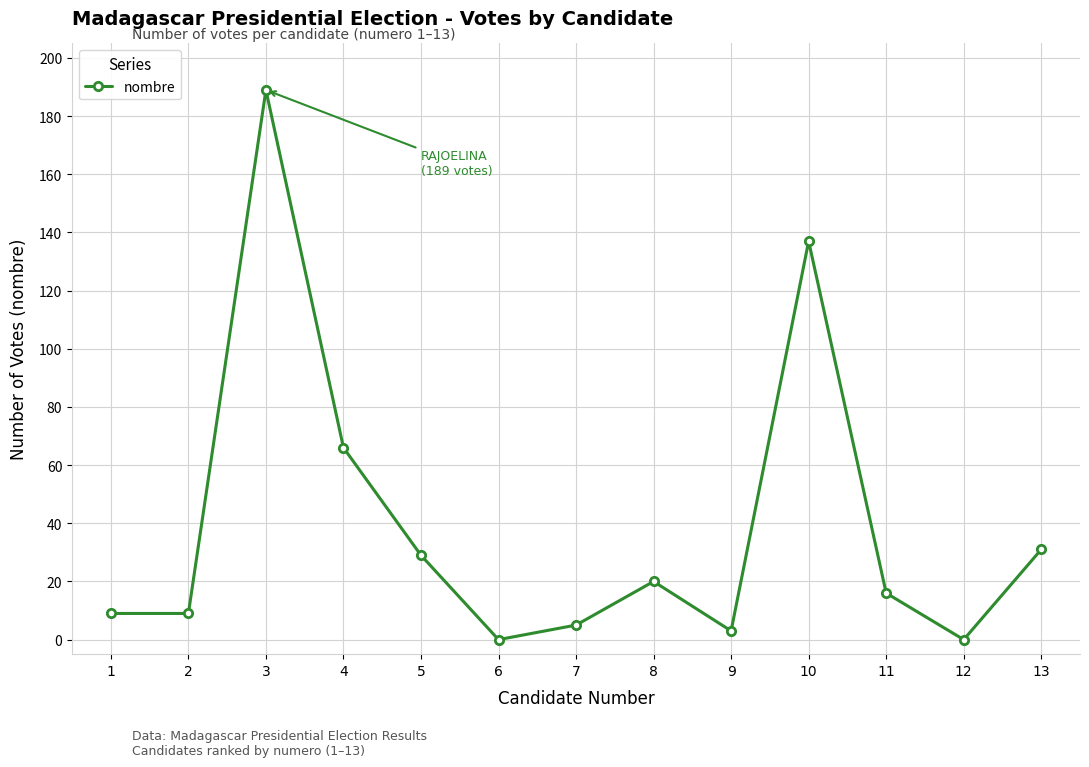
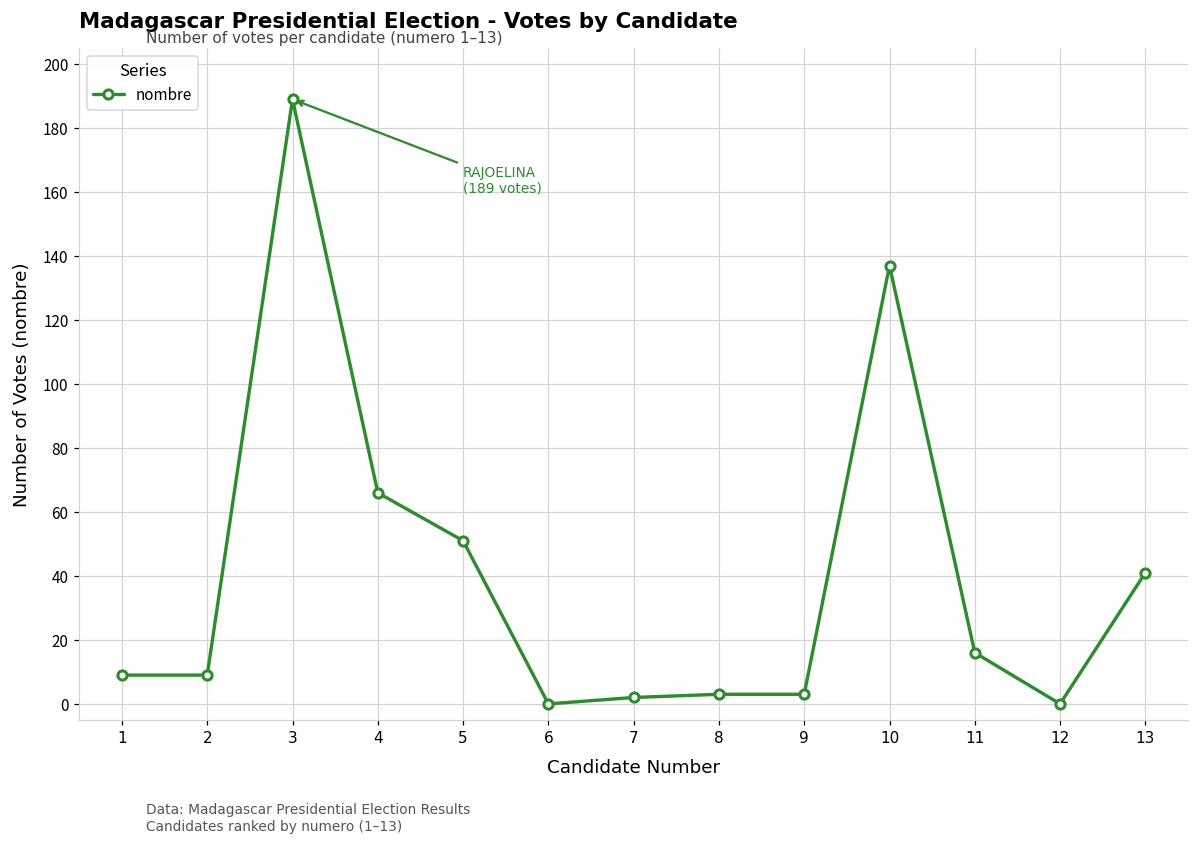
  {
    "1": 9,
    "2": 9,
    "4": 66,
-   "5": 29,
+   "5": 51,
    "6": 0,
-   "7": 5,
-   "8": 20,
+   "7": 2,
+   "8": 3,
    "9": 3,
    "10": 137,
    "11": 16,
    "12": 0,
-   "13": 31
+   "13": 41
  }
